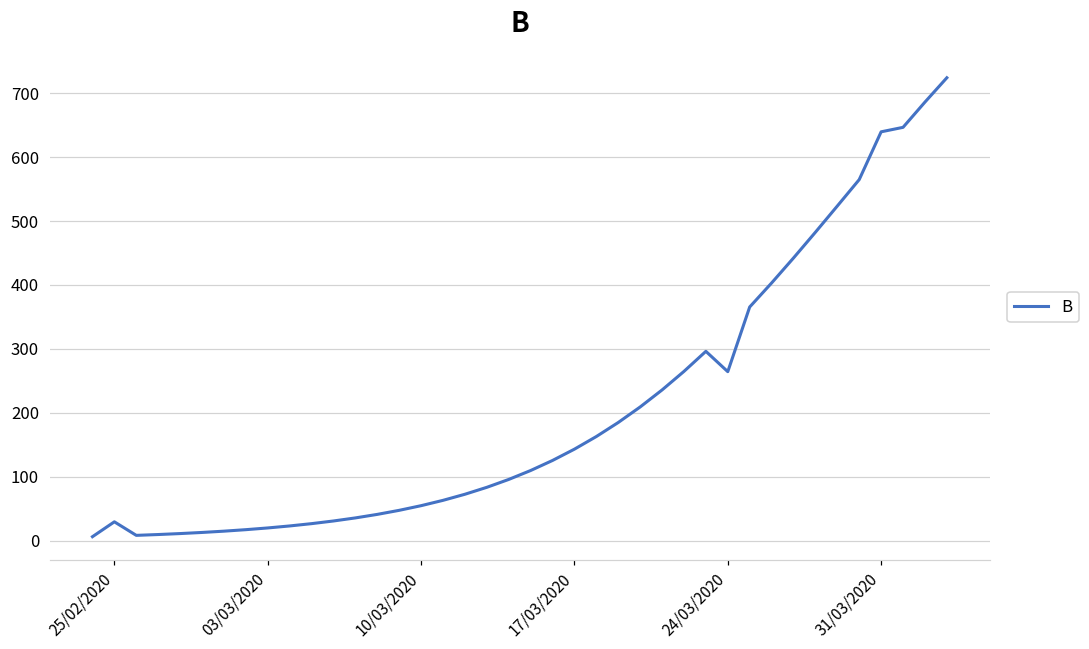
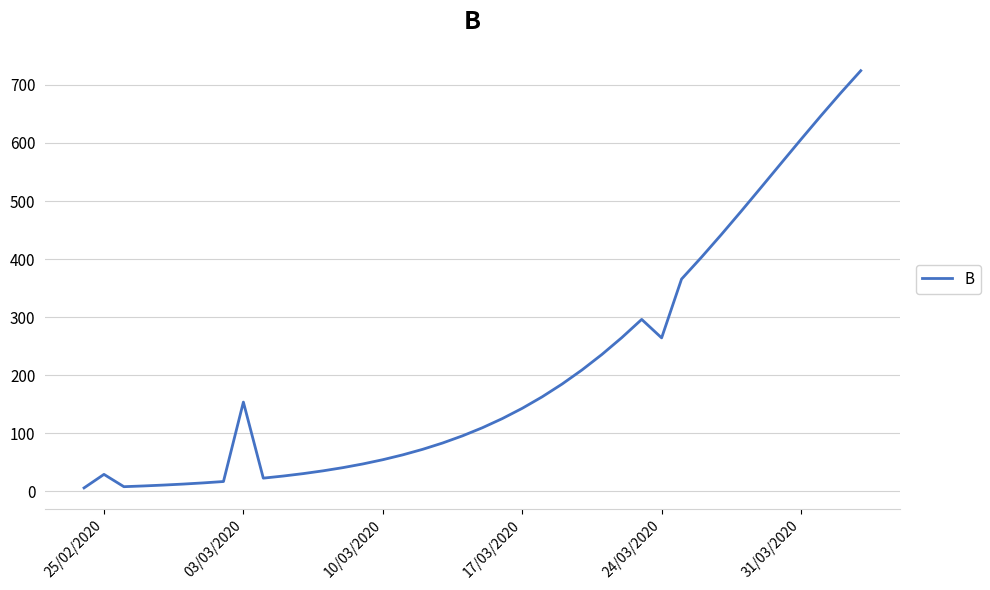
  {
    "25/02/2020": 30,
-   "03/03/2020": 20,
+   "03/03/2020": 150,
    "10/03/2020": 50,
    "17/03/2020": 140,
    "24/03/2020": 260,
-   "31/03/2020": 640
+   "31/03/2020": 610
  }
